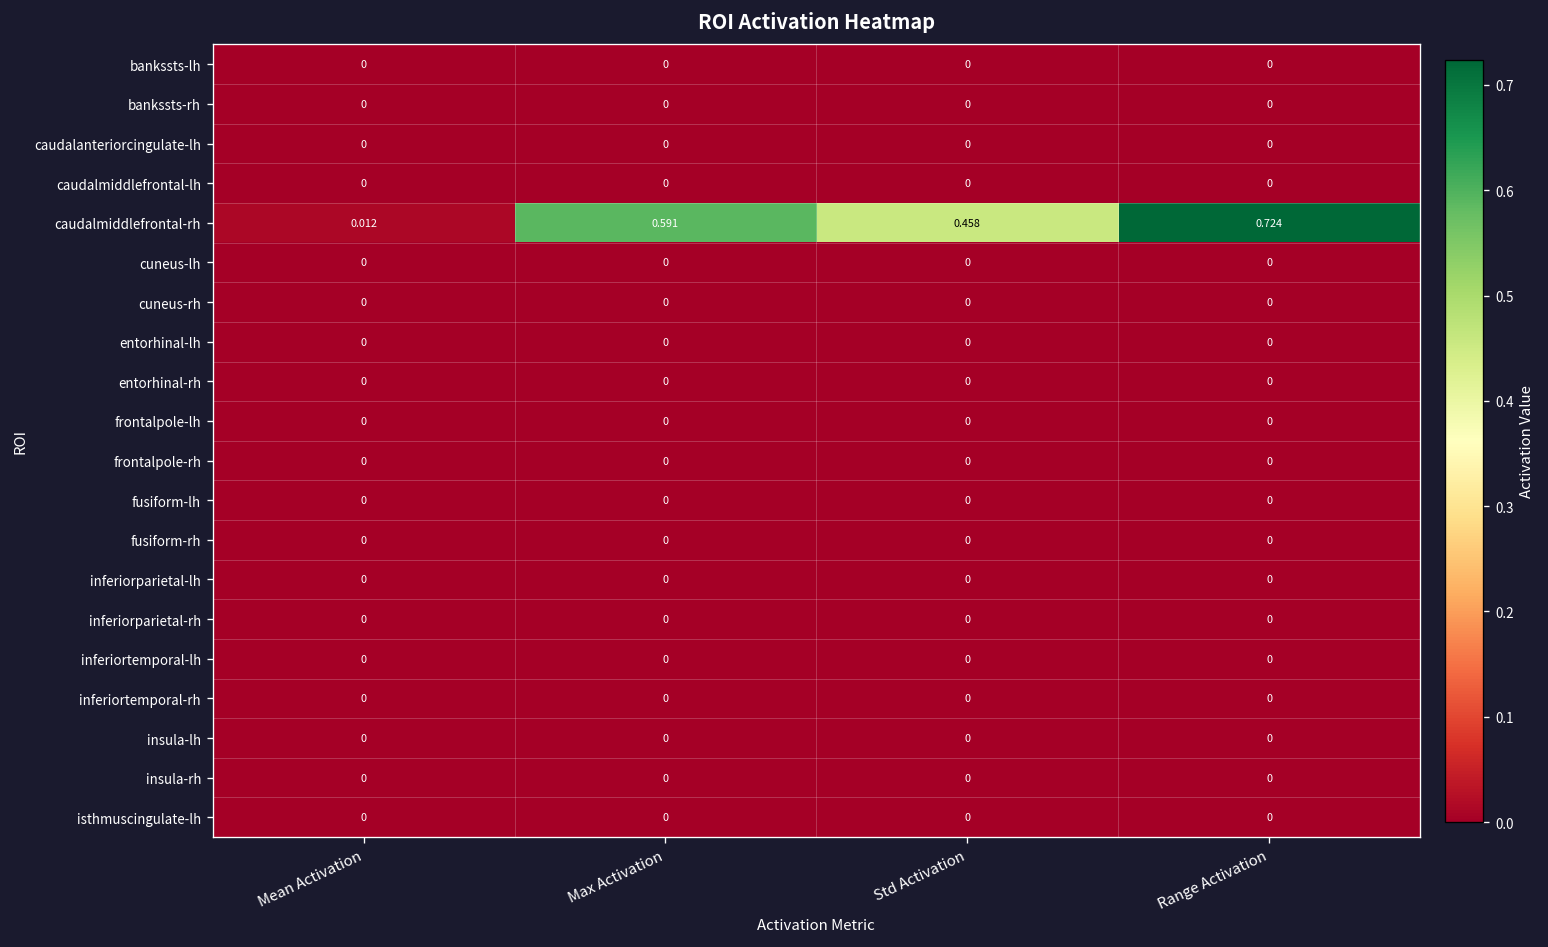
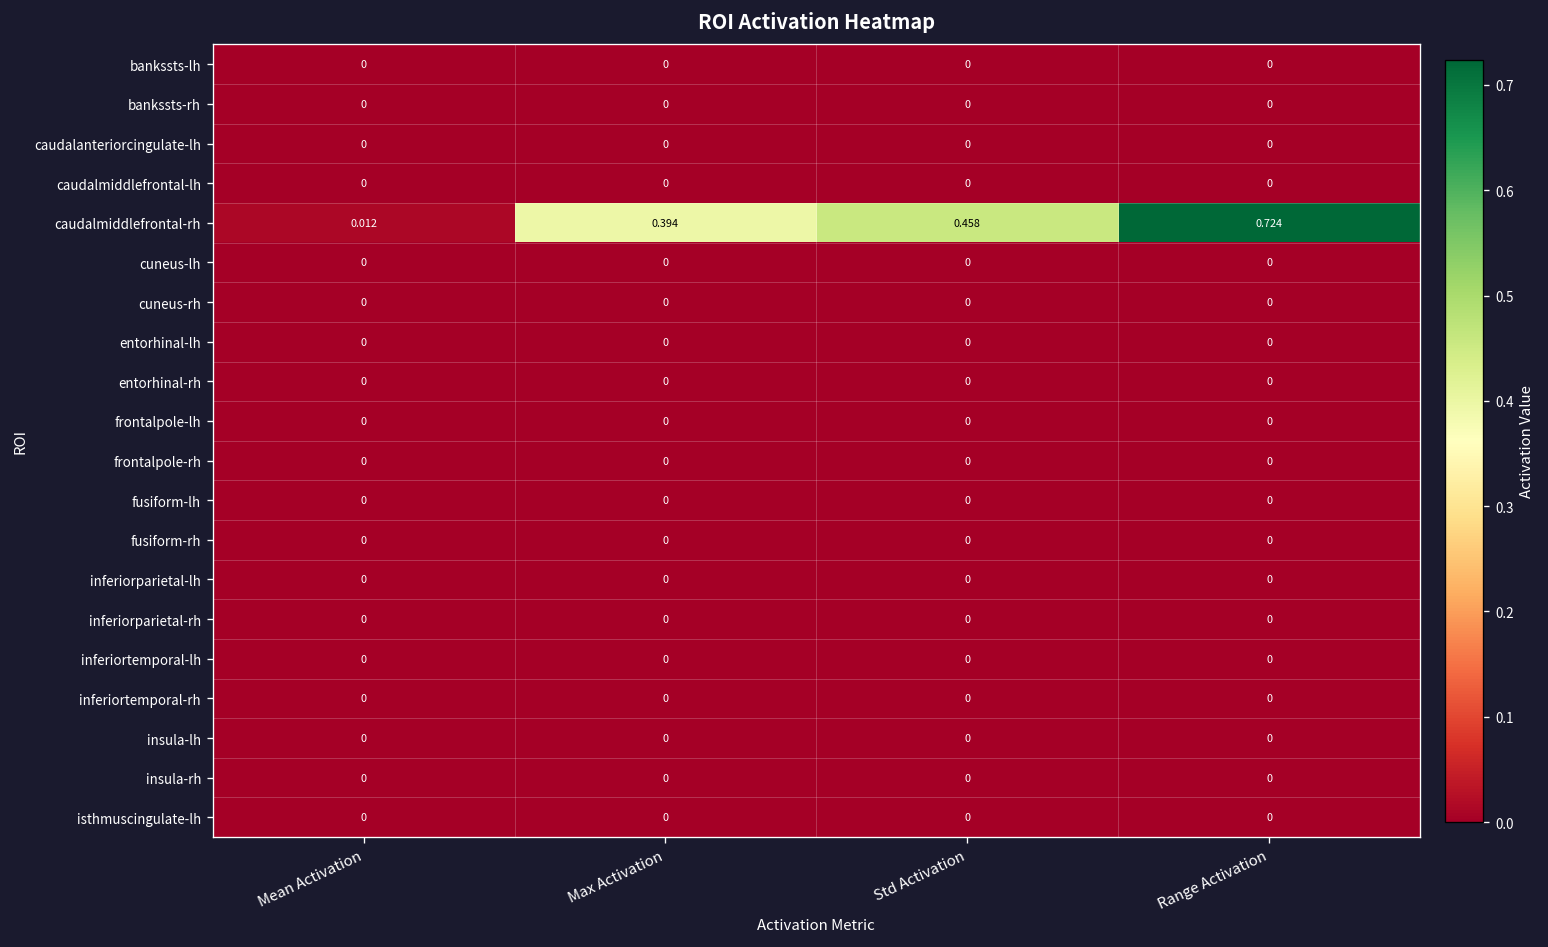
  {
    "bankssts-lh": {
      "Mean Activation": 0,
      "Max Activation": 0,
      "Std Activation": 0,
      "Range Activation": 0
    },
    "bankssts-rh": {
      "Mean Activation": 0,
      "Max Activation": 0,
      "Std Activation": 0,
      "Range Activation": 0
    },
    "caudalanteriorcingulate-lh": {
      "Mean Activation": 0,
      "Max Activation": 0,
      "Std Activation": 0,
      "Range Activation": 0
    },
    "caudalmiddlefrontal-lh": {
      "Mean Activation": 0,
      "Max Activation": 0,
      "Std Activation": 0,
      "Range Activation": 0
    },
    "caudalmiddlefrontal-rh": {
      "Mean Activation": 0.012,
-     "Max Activation": 0.591,
+     "Max Activation": 0.394,
      "Std Activation": 0.458,
      "Range Activation": 0.724
    },
    "cuneus-lh": {
      "Mean Activation": 0,
      "Max Activation": 0,
      "Std Activation": 0,
      "Range Activation": 0
    },
    "cuneus-rh": {
      "Mean Activation": 0,
      "Max Activation": 0,
      "Std Activation": 0,
      "Range Activation": 0
    },
    "entorhinal-lh": {
      "Mean Activation": 0,
      "Max Activation": 0,
      "Std Activation": 0,
      "Range Activation": 0
    },
    "entorhinal-rh": {
      "Mean Activation": 0,
      "Max Activation": 0,
      "Std Activation": 0,
      "Range Activation": 0
    },
    "frontalpole-lh": {
      "Mean Activation": 0,
      "Max Activation": 0,
      "Std Activation": 0,
      "Range Activation": 0
    },
    "frontalpole-rh": {
      "Mean Activation": 0,
      "Max Activation": 0,
      "Std Activation": 0,
      "Range Activation": 0
    },
    "fusiform-lh": {
      "Mean Activation": 0,
      "Max Activation": 0,
      "Std Activation": 0,
      "Range Activation": 0
    },
    "fusiform-rh": {
      "Mean Activation": 0,
      "Max Activation": 0,
      "Std Activation": 0,
      "Range Activation": 0
    },
    "inferiorparietal-lh": {
      "Mean Activation": 0,
      "Max Activation": 0,
      "Std Activation": 0,
      "Range Activation": 0
    },
    "inferiorparietal-rh": {
      "Mean Activation": 0,
      "Max Activation": 0,
      "Std Activation": 0,
      "Range Activation": 0
    },
    "inferiortemporal-lh": {
      "Mean Activation": 0,
      "Max Activation": 0,
      "Std Activation": 0,
      "Range Activation": 0
    },
    "inferiortemporal-rh": {
      "Mean Activation": 0,
      "Max Activation": 0,
      "Std Activation": 0,
      "Range Activation": 0
    },
    "insula-lh": {
      "Mean Activation": 0,
      "Max Activation": 0,
      "Std Activation": 0,
      "Range Activation": 0
    },
    "insula-rh": {
      "Mean Activation": 0,
      "Max Activation": 0,
      "Std Activation": 0,
      "Range Activation": 0
    },
    "isthmuscingulate-lh": {
      "Mean Activation": 0,
      "Max Activation": 0,
      "Std Activation": 0,
      "Range Activation": 0
    }
  }
